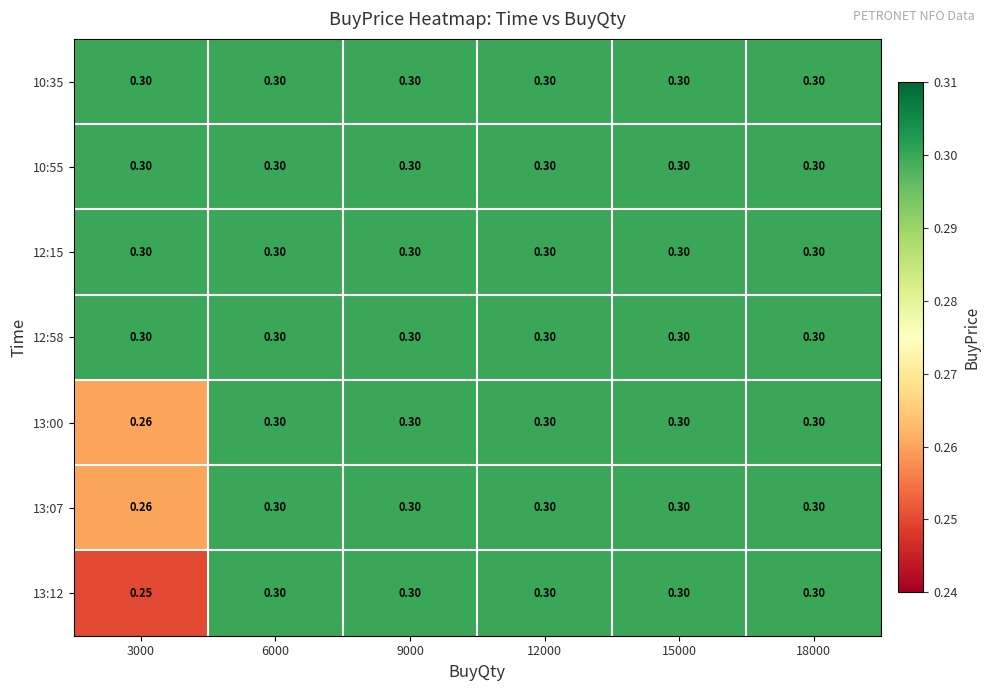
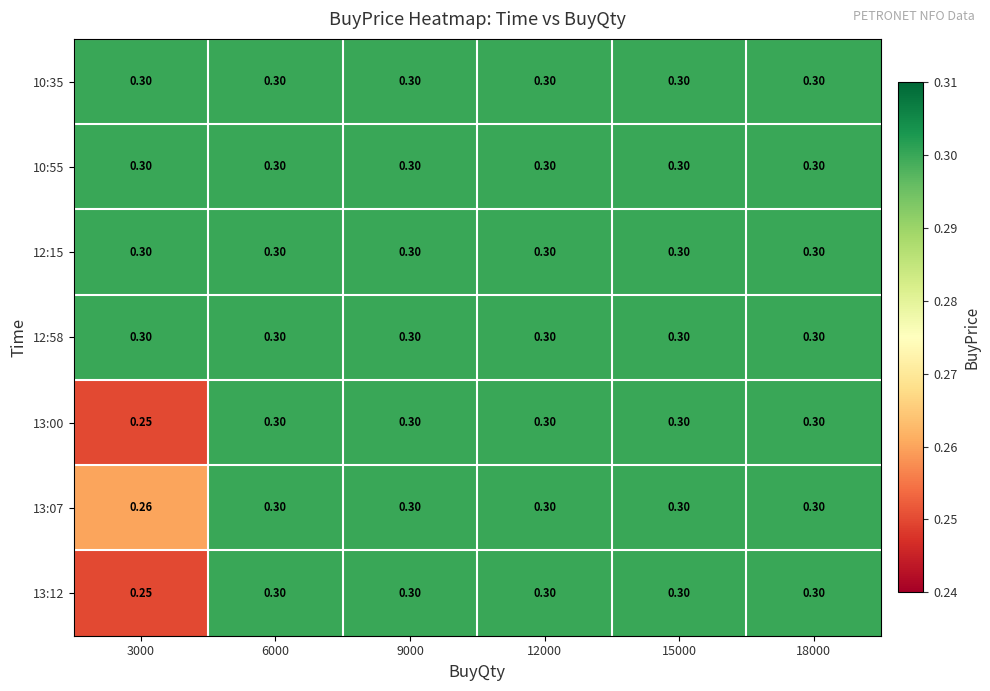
  {
    "10:35": {
      "3000": 0.30,
      "6000": 0.30,
      "9000": 0.30,
      "12000": 0.30,
      "15000": 0.30,
      "18000": 0.30
    },
    "10:55": {
      "3000": 0.30,
      "6000": 0.30,
      "9000": 0.30,
      "12000": 0.30,
      "15000": 0.30,
      "18000": 0.30
    },
    "12:15": {
      "3000": 0.30,
      "6000": 0.30,
      "9000": 0.30,
      "12000": 0.30,
      "15000": 0.30,
      "18000": 0.30
    },
    "12:58": {
      "3000": 0.30,
      "6000": 0.30,
      "9000": 0.30,
      "12000": 0.30,
      "15000": 0.30,
      "18000": 0.30
    },
    "13:00": {
-     "3000": 0.26,
+     "3000": 0.25,
      "6000": 0.30,
      "9000": 0.30,
      "12000": 0.30,
      "15000": 0.30,
      "18000": 0.30
    },
    "13:07": {
      "3000": 0.26,
      "6000": 0.30,
      "9000": 0.30,
      "12000": 0.30,
      "15000": 0.30,
      "18000": 0.30
    },
    "13:12": {
      "3000": 0.25,
      "6000": 0.30,
      "9000": 0.30,
      "12000": 0.30,
      "15000": 0.30,
      "18000": 0.30
    }
  }
